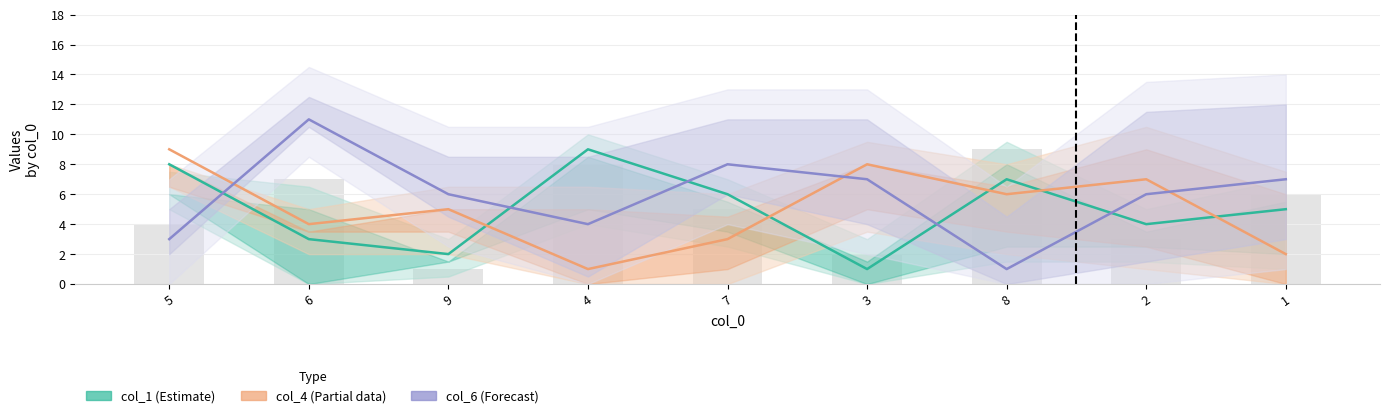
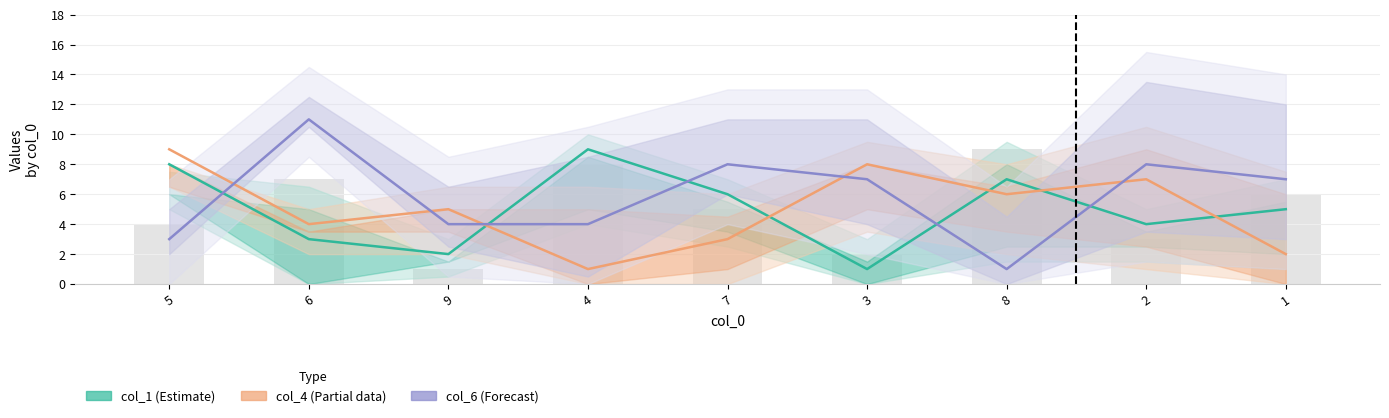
  {
    "col_6 (Forecast)": {
      "5": 3,
      "6": 11,
-     "9": 6,
+     "9": 4,
      "4": 4,
      "7": 8,
      "3": 7,
      "8": 1,
-     "2": 6
+     "2": 8
    }
  }
